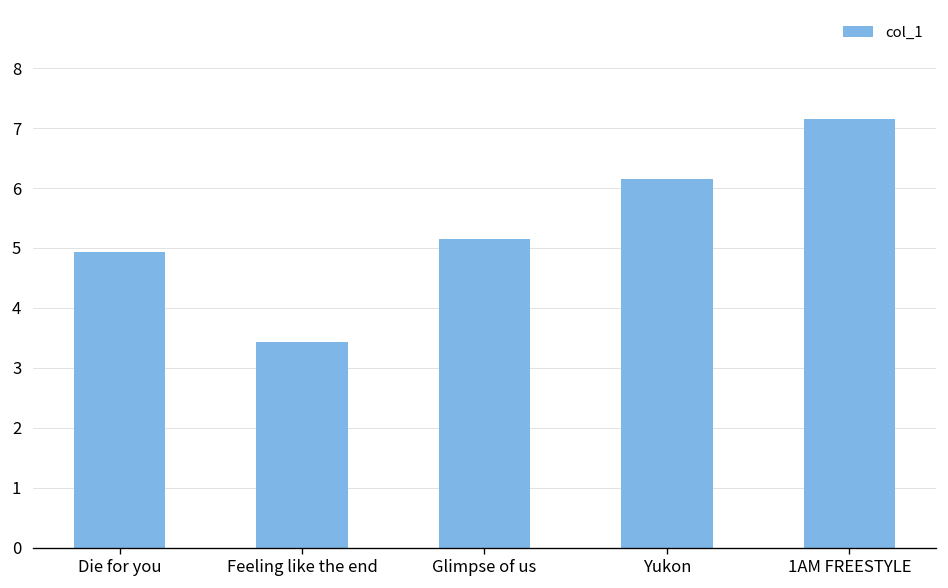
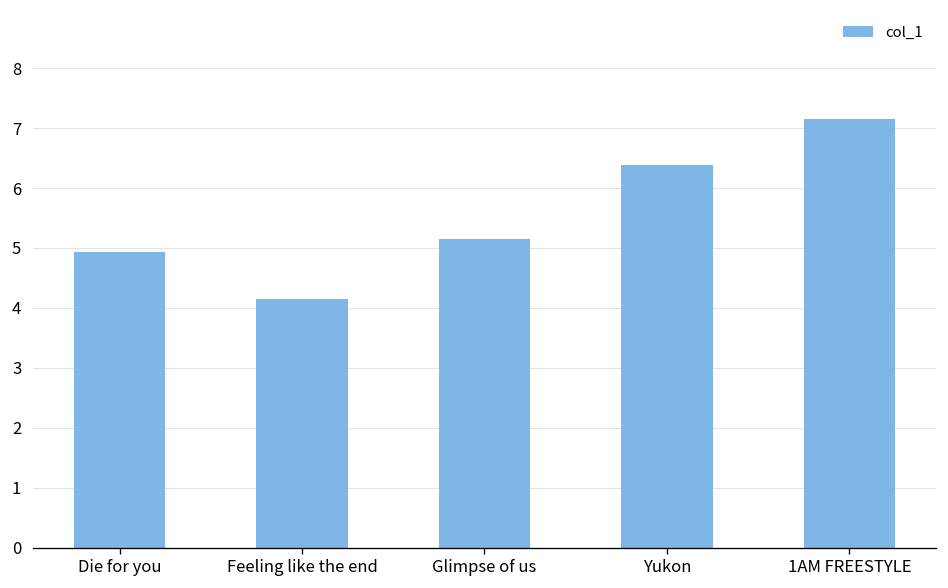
  {
    "Die for you": 4.9,
-   "Feeling like the end": 3.4,
+   "Feeling like the end": 4.2,
    "Glimpse of us": 5.2,
-   "Yukon": 6.2,
+   "Yukon": 6.4,
    "1AM FREESTYLE": 7.2
  }
